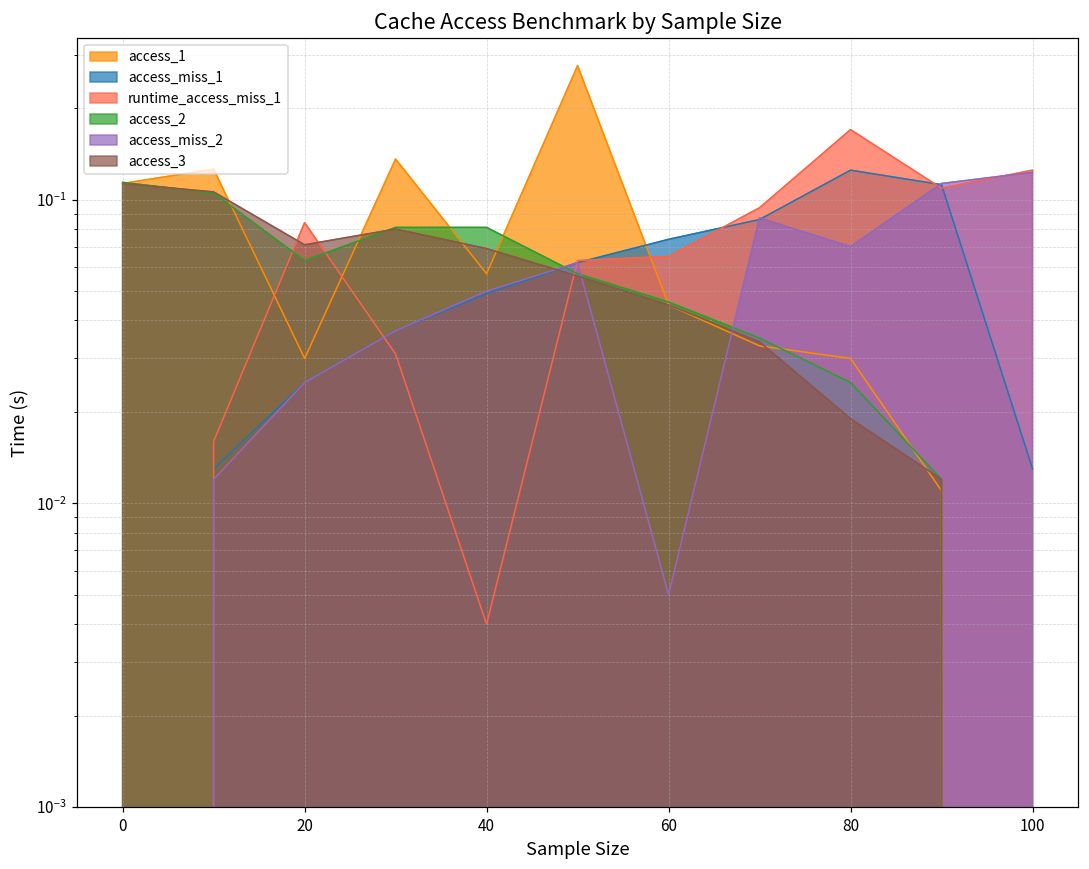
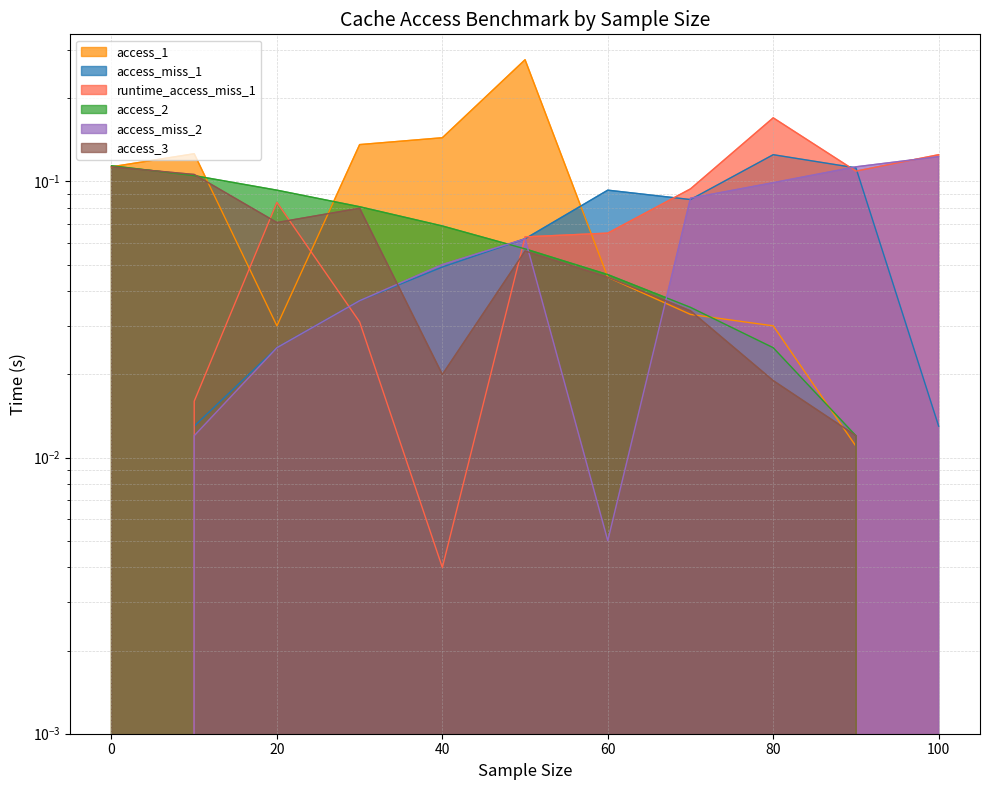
  {
    "access_1": {
      "20": 0.030,
-     "40": 0.057,
+     "40": 0.14,
      "80": 0.030
    },
    "access_miss_1": {
-     "60": 0.074,
+     "60": 0.093,
      "80": 0.13,
      "100": 0.013
    },
    "runtime_access_miss_1": {
      "20": 0.084,
      "40": 0.004,
      "60": 0.065,
      "80": 0.17
    },
    "access_2": {
-     "20": 0.063,
-     "40": 0.081,
+     "20": 0.093,
+     "40": 0.069,
      "60": 0.046,
      "80": 0.025
    },
    "access_miss_2": {
      "60": 0.005,
-     "80": 0.070
+     "80": 0.099
    },
    "access_3": {
      "20": 0.071,
-     "40": 0.069,
+     "40": 0.020,
      "80": 0.019
    }
  }
